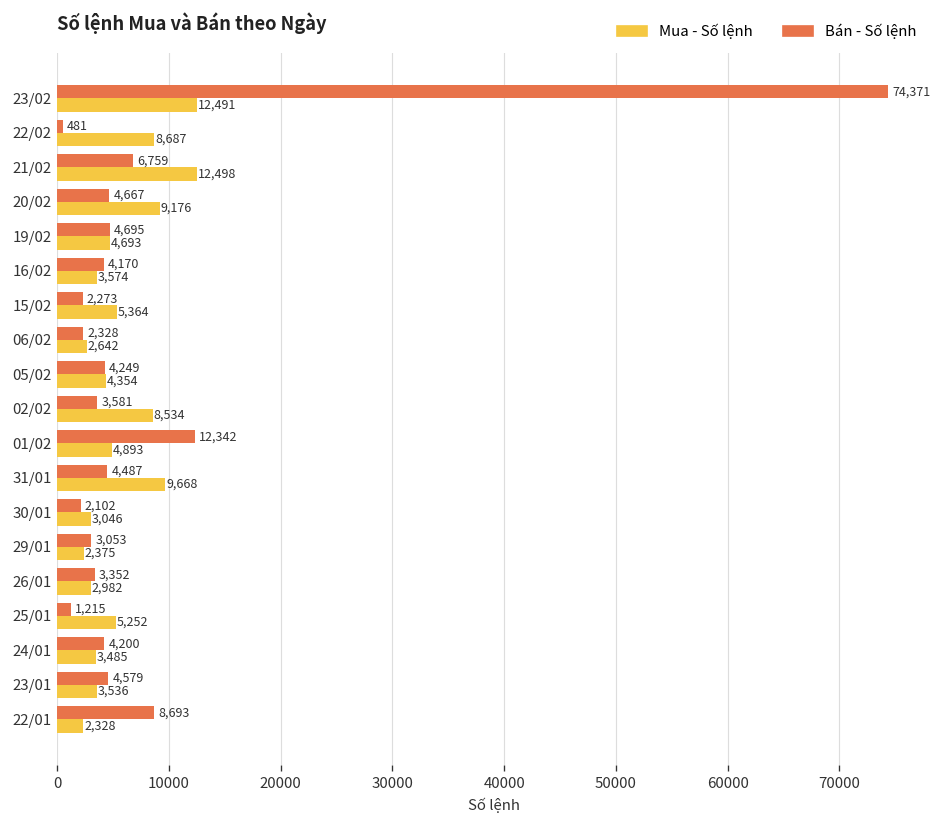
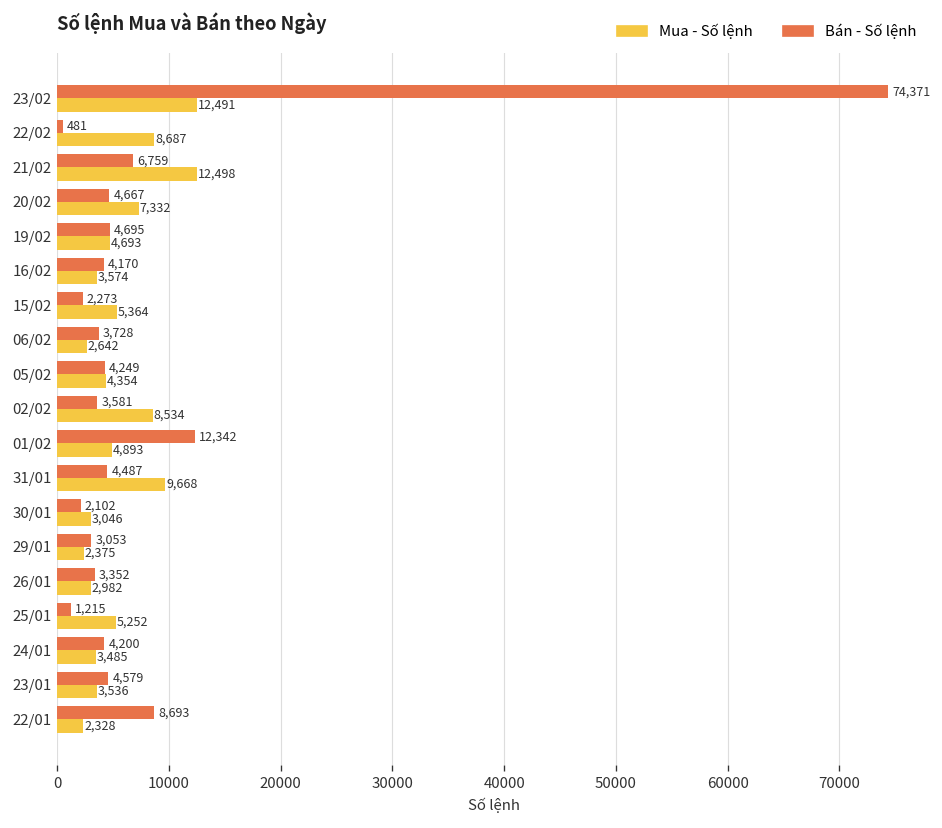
  {
    "Mua - Số lệnh": {
      "23/02": "12,491",
      "22/02": "8,687",
      "21/02": "12,498",
-     "20/02": "9,176",
+     "20/02": "7,332",
      "19/02": "4,693",
      "16/02": "3,574",
      "15/02": "5,364",
      "06/02": "2,642",
      "05/02": "4,354",
      "02/02": "8,534",
      "01/02": "4,893",
      "31/01": "9,668",
      "30/01": "3,046",
      "29/01": "2,375",
      "26/01": "2,982",
      "25/01": "5,252",
      "24/01": "3,485",
      "23/01": "3,536",
      "22/01": "2,328"
    },
    "Bán - Số lệnh": {
      "23/02": "74,371",
      "22/02": "481",
      "21/02": "6,759",
      "20/02": "4,667",
      "19/02": "4,695",
      "16/02": "4,170",
      "15/02": "2,273",
-     "06/02": "2,328",
+     "06/02": "3,728",
      "05/02": "4,249",
      "02/02": "3,581",
      "01/02": "12,342",
      "31/01": "4,487",
      "30/01": "2,102",
      "29/01": "3,053",
      "26/01": "3,352",
      "25/01": "1,215",
      "24/01": "4,200",
      "23/01": "4,579",
      "22/01": "8,693"
    }
  }
